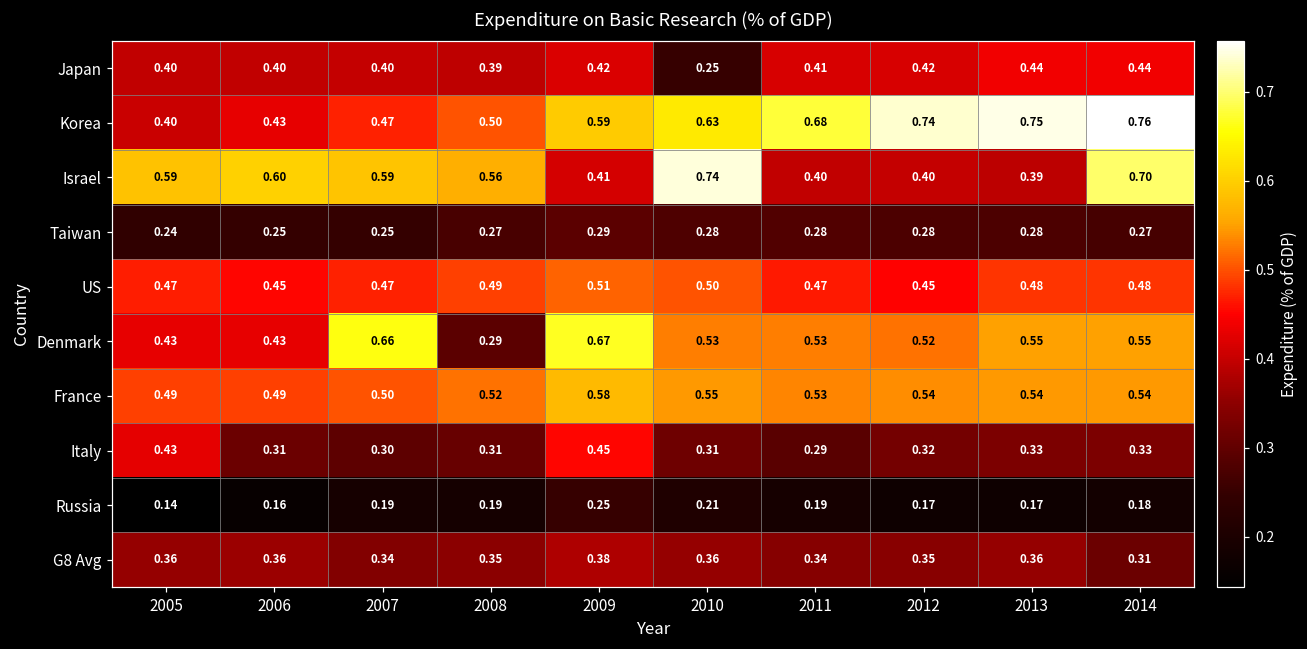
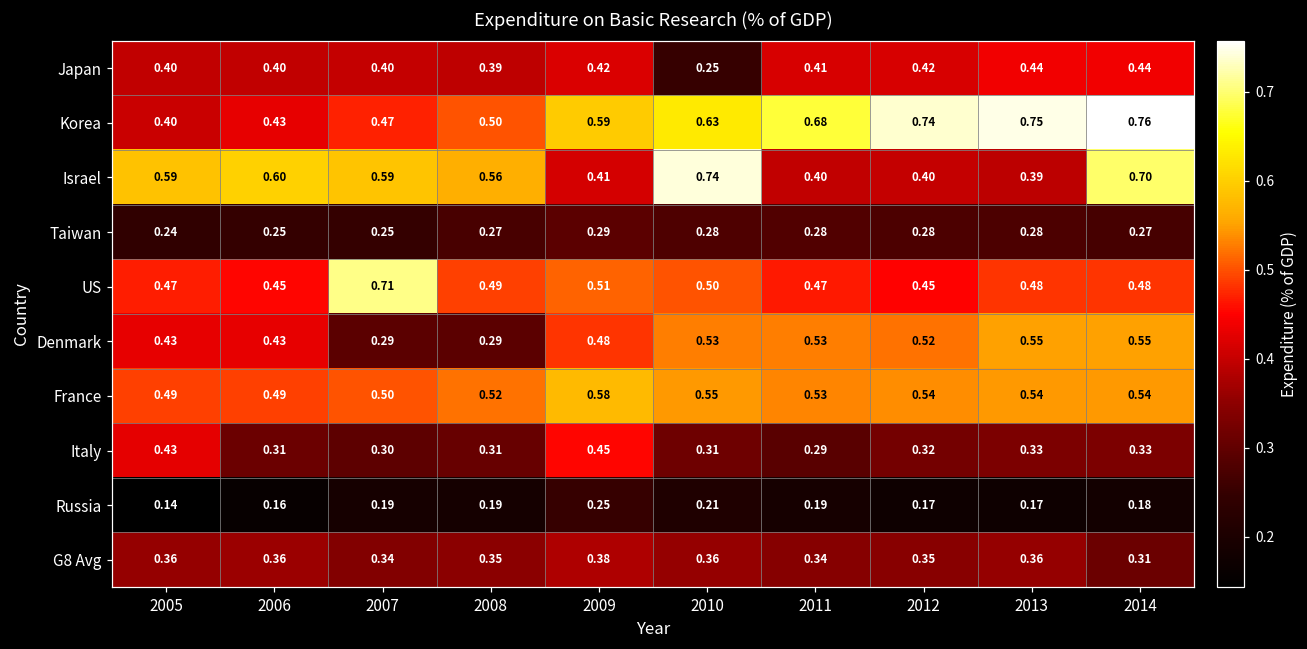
  {
    "Japan": {
      "2005": 0.40,
      "2006": 0.40,
      "2007": 0.40,
      "2008": 0.39,
      "2009": 0.42,
      "2010": 0.25,
      "2011": 0.41,
      "2012": 0.42,
      "2013": 0.44,
      "2014": 0.44
    },
    "Korea": {
      "2005": 0.40,
      "2006": 0.43,
      "2007": 0.47,
      "2008": 0.50,
      "2009": 0.59,
      "2010": 0.63,
      "2011": 0.68,
      "2012": 0.74,
      "2013": 0.75,
      "2014": 0.76
    },
    "Israel": {
      "2005": 0.59,
      "2006": 0.60,
      "2007": 0.59,
      "2008": 0.56,
      "2009": 0.41,
      "2010": 0.74,
      "2011": 0.40,
      "2012": 0.40,
      "2013": 0.39,
      "2014": 0.70
    },
    "Taiwan": {
      "2005": 0.24,
      "2006": 0.25,
      "2007": 0.25,
      "2008": 0.27,
      "2009": 0.29,
      "2010": 0.28,
      "2011": 0.28,
      "2012": 0.28,
      "2013": 0.28,
      "2014": 0.27
    },
    "US": {
      "2005": 0.47,
      "2006": 0.45,
-     "2007": 0.47,
+     "2007": 0.71,
      "2008": 0.49,
      "2009": 0.51,
      "2010": 0.50,
      "2011": 0.47,
      "2012": 0.45,
      "2013": 0.48,
      "2014": 0.48
    },
    "Denmark": {
      "2005": 0.43,
      "2006": 0.43,
-     "2007": 0.66,
+     "2007": 0.29,
      "2008": 0.29,
-     "2009": 0.67,
+     "2009": 0.48,
      "2010": 0.53,
      "2011": 0.53,
      "2012": 0.52,
      "2013": 0.55,
      "2014": 0.55
    },
    "France": {
      "2005": 0.49,
      "2006": 0.49,
      "2007": 0.50,
      "2008": 0.52,
      "2009": 0.58,
      "2010": 0.55,
      "2011": 0.53,
      "2012": 0.54,
      "2013": 0.54,
      "2014": 0.54
    },
    "Italy": {
      "2005": 0.43,
      "2006": 0.31,
      "2007": 0.30,
      "2008": 0.31,
      "2009": 0.45,
      "2010": 0.31,
      "2011": 0.29,
      "2012": 0.32,
      "2013": 0.33,
      "2014": 0.33
    },
    "Russia": {
      "2005": 0.14,
      "2006": 0.16,
      "2007": 0.19,
      "2008": 0.19,
      "2009": 0.25,
      "2010": 0.21,
      "2011": 0.19,
      "2012": 0.17,
      "2013": 0.17,
      "2014": 0.18
    },
    "G8 Avg": {
      "2005": 0.36,
      "2006": 0.36,
      "2007": 0.34,
      "2008": 0.35,
      "2009": 0.38,
      "2010": 0.36,
      "2011": 0.34,
      "2012": 0.35,
      "2013": 0.36,
      "2014": 0.31
    }
  }
